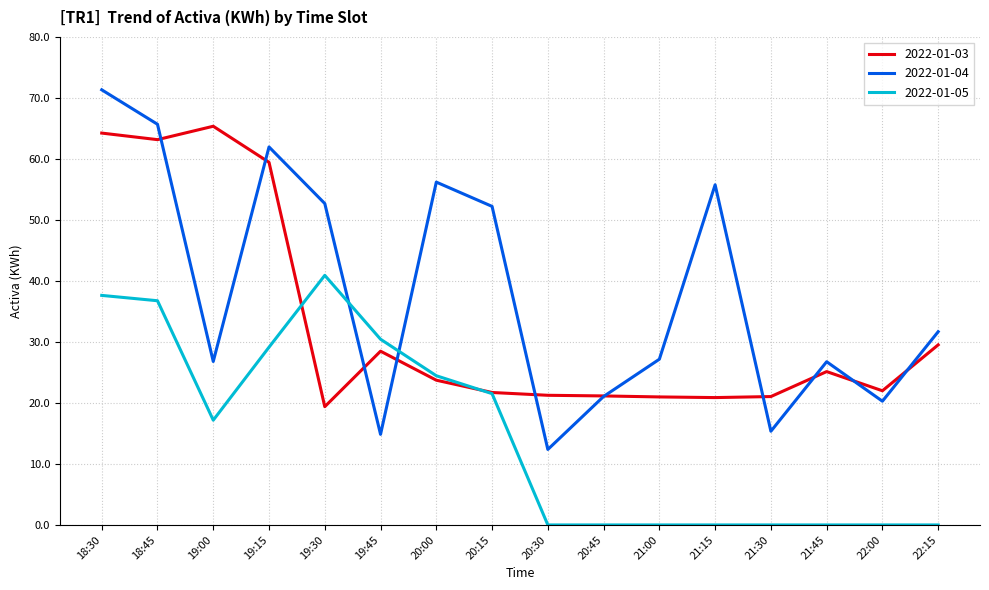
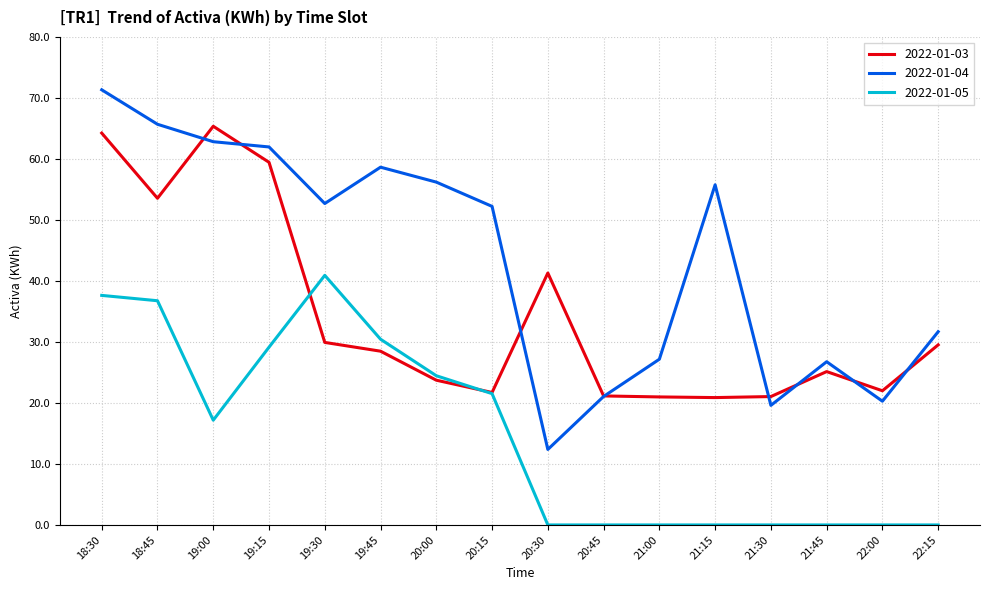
  {
    "2022-01-03": {
      "18:30": 64,
-     "18:45": 63,
+     "18:45": 54,
      "19:00": 65,
      "19:15": 59,
-     "19:30": 19,
+     "19:30": 30,
      "19:45": 28,
      "20:00": 24,
-     "20:30": 21,
+     "20:30": 41,
      "21:00": 21,
      "21:15": 21,
      "21:30": 21,
      "21:45": 25,
      "22:00": 22,
      "22:15": 30
    },
    "2022-01-04": {
      "18:30": 71,
      "18:45": 66,
-     "19:00": 27,
+     "19:00": 63,
      "19:15": 62,
      "19:30": 53,
-     "19:45": 15,
+     "19:45": 59,
      "20:00": 56,
      "20:15": 52,
      "20:30": 12,
      "21:00": 27,
      "21:15": 56,
-     "21:30": 15,
+     "21:30": 20,
      "21:45": 27,
      "22:00": 20,
      "22:15": 32
    },
    "2022-01-05": {
      "18:30": 38,
      "18:45": 37,
      "19:00": 17,
      "19:15": 29,
      "19:30": 41,
      "19:45": 30,
      "20:00": 24,
      "20:30": 0,
      "20:45": 0,
      "21:00": 0,
      "21:15": 0,
      "21:30": 0,
      "21:45": 0,
      "22:00": 0,
      "22:15": 0
    }
  }
